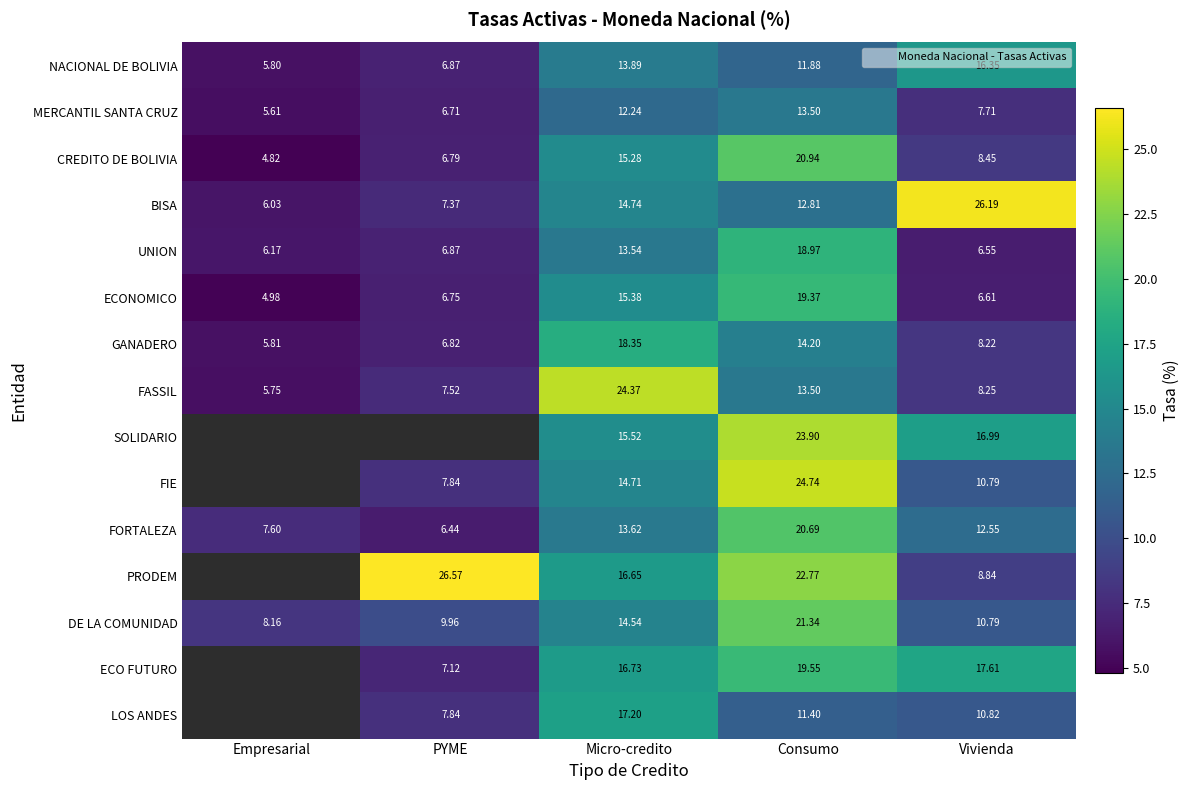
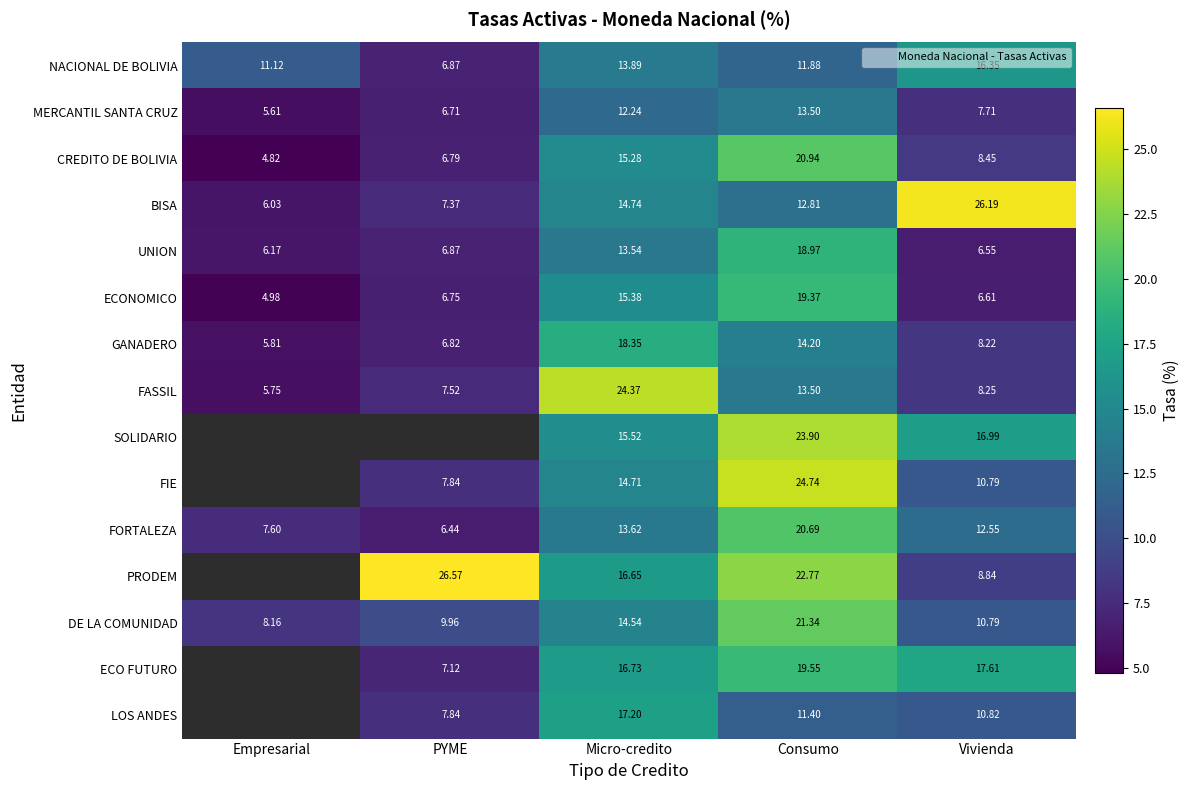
  {
    "NACIONAL DE BOLIVIA": {
-     "Empresarial": 5.80,
+     "Empresarial": 11.12,
      "PYME": 6.87,
      "Micro-credito": 13.89,
      "Consumo": 11.88
    },
    "MERCANTIL SANTA CRUZ": {
      "Empresarial": 5.61,
      "PYME": 6.71,
      "Micro-credito": 12.24,
      "Consumo": 13.50,
      "Vivienda": 7.71
    },
    "CREDITO DE BOLIVIA": {
      "Empresarial": 4.82,
      "PYME": 6.79,
      "Micro-credito": 15.28,
      "Consumo": 20.94,
      "Vivienda": 8.45
    },
    "BISA": {
      "Empresarial": 6.03,
      "PYME": 7.37,
      "Micro-credito": 14.74,
      "Consumo": 12.81,
      "Vivienda": 26.19
    },
    "UNION": {
      "Empresarial": 6.17,
      "PYME": 6.87,
      "Micro-credito": 13.54,
      "Consumo": 18.97,
      "Vivienda": 6.55
    },
    "ECONOMICO": {
      "Empresarial": 4.98,
      "PYME": 6.75,
      "Micro-credito": 15.38,
      "Consumo": 19.37,
      "Vivienda": 6.61
    },
    "GANADERO": {
      "Empresarial": 5.81,
      "PYME": 6.82,
      "Micro-credito": 18.35,
      "Consumo": 14.20,
      "Vivienda": 8.22
    },
    "FASSIL": {
      "Empresarial": 5.75,
      "PYME": 7.52,
      "Micro-credito": 24.37,
      "Consumo": 13.50,
      "Vivienda": 8.25
    },
    "SOLIDARIO": {
      "Micro-credito": 15.52,
      "Consumo": 23.90,
      "Vivienda": 16.99
    },
    "FIE": {
      "PYME": 7.84,
      "Micro-credito": 14.71,
      "Consumo": 24.74,
      "Vivienda": 10.79
    },
    "FORTALEZA": {
      "Empresarial": 7.60,
      "PYME": 6.44,
      "Micro-credito": 13.62,
      "Consumo": 20.69,
      "Vivienda": 12.55
    },
    "PRODEM": {
      "PYME": 26.57,
      "Micro-credito": 16.65,
      "Consumo": 22.77,
      "Vivienda": 8.84
    },
    "DE LA COMUNIDAD": {
      "Empresarial": 8.16,
      "PYME": 9.96,
      "Micro-credito": 14.54,
      "Consumo": 21.34,
      "Vivienda": 10.79
    },
    "ECO FUTURO": {
      "PYME": 7.12,
      "Micro-credito": 16.73,
      "Consumo": 19.55,
      "Vivienda": 17.61
    },
    "LOS ANDES": {
      "PYME": 7.84,
      "Micro-credito": 17.20,
      "Consumo": 11.40,
      "Vivienda": 10.82
    }
  }
